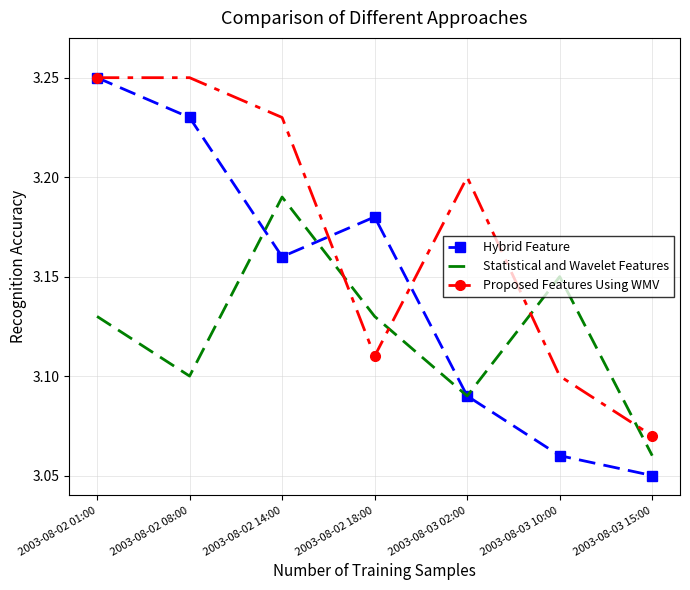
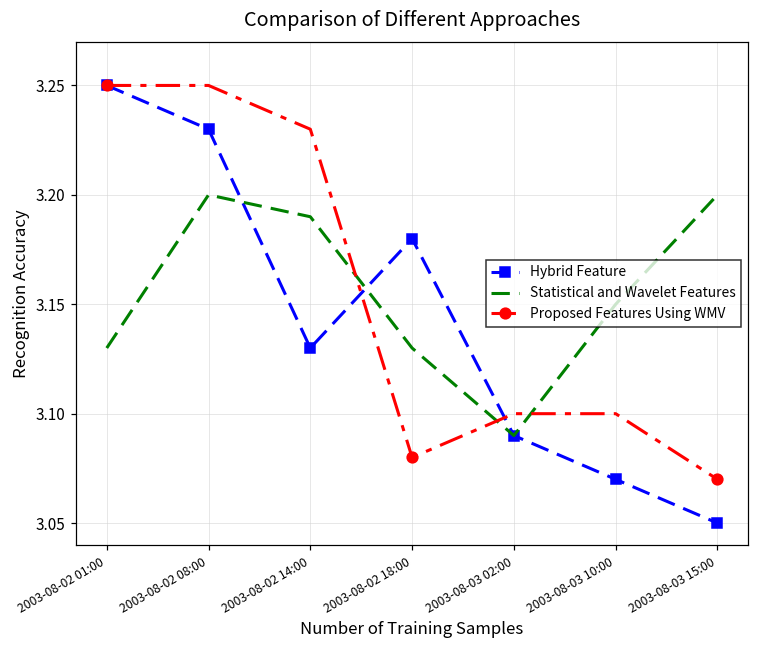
  {
    "Hybrid Feature": {
      "2003-08-02 08:00": 3.23,
-     "2003-08-02 14:00": 3.16,
+     "2003-08-02 14:00": 3.13,
      "2003-08-02 18:00": 3.18,
-     "2003-08-03 10:00": 3.06,
+     "2003-08-03 10:00": 3.07,
      "2003-08-03 15:00": 3.05
    },
    "Statistical and Wavelet Features": {
      "2003-08-02 01:00": 3.13,
-     "2003-08-02 08:00": 3.1,
+     "2003-08-02 08:00": 3.2,
      "2003-08-02 14:00": 3.19,
      "2003-08-02 18:00": 3.13,
-     "2003-08-03 15:00": 3.06
+     "2003-08-03 15:00": 3.20
    },
    "Proposed Features Using WMV": {
      "2003-08-02 08:00": 3.25,
      "2003-08-02 14:00": 3.23,
-     "2003-08-02 18:00": 3.11,
-     "2003-08-03 02:00": 3.2,
+     "2003-08-02 18:00": 3.08,
+     "2003-08-03 02:00": 3.1,
      "2003-08-03 10:00": 3.10,
      "2003-08-03 15:00": 3.07
    }
  }
